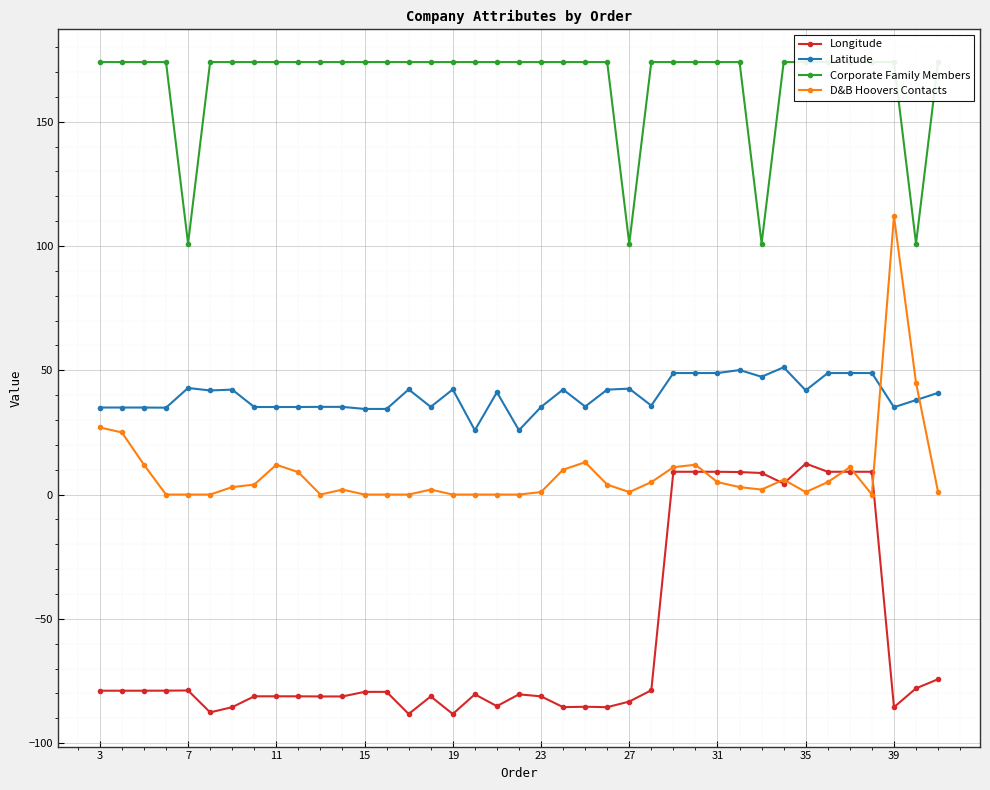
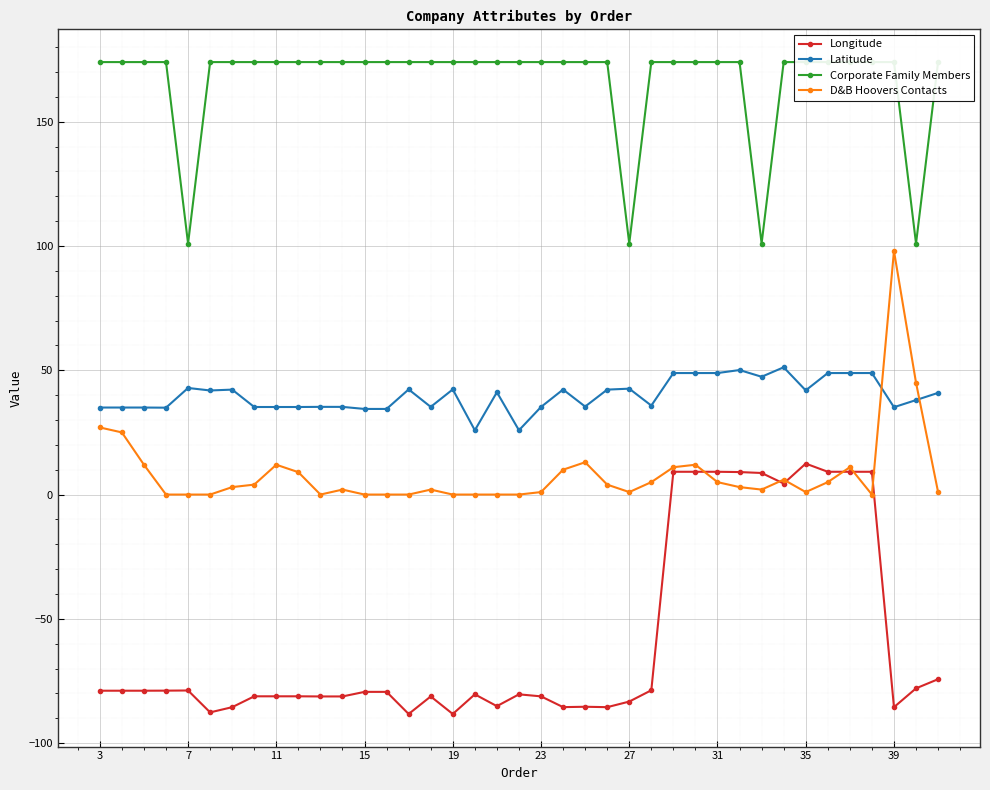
  {
    "Longitude": {
      "39": -86
    },
    "Latitude": {
      "39": 35
    },
    "D&B Hoovers Contacts": {
-     "39": 112
+     "39": 98
    }
  }
